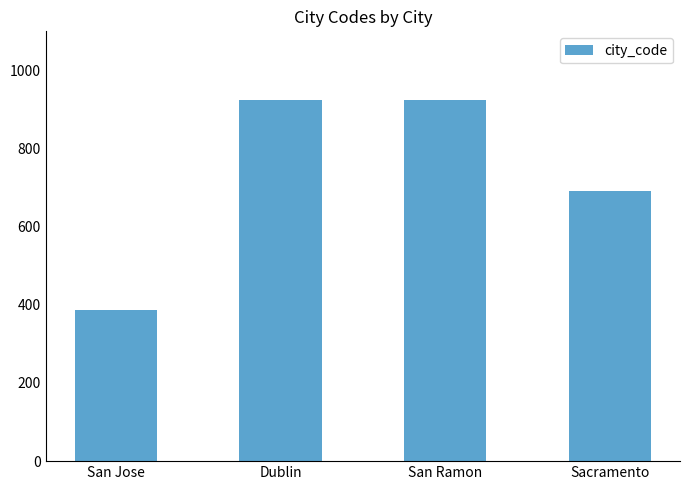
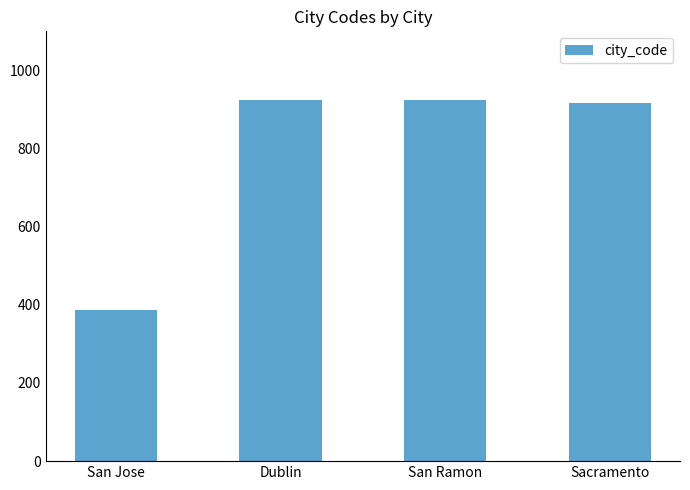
  {
    "San Jose": 390,
    "Dublin": 930,
    "San Ramon": 930,
-   "Sacramento": 690
+   "Sacramento": 920
  }
